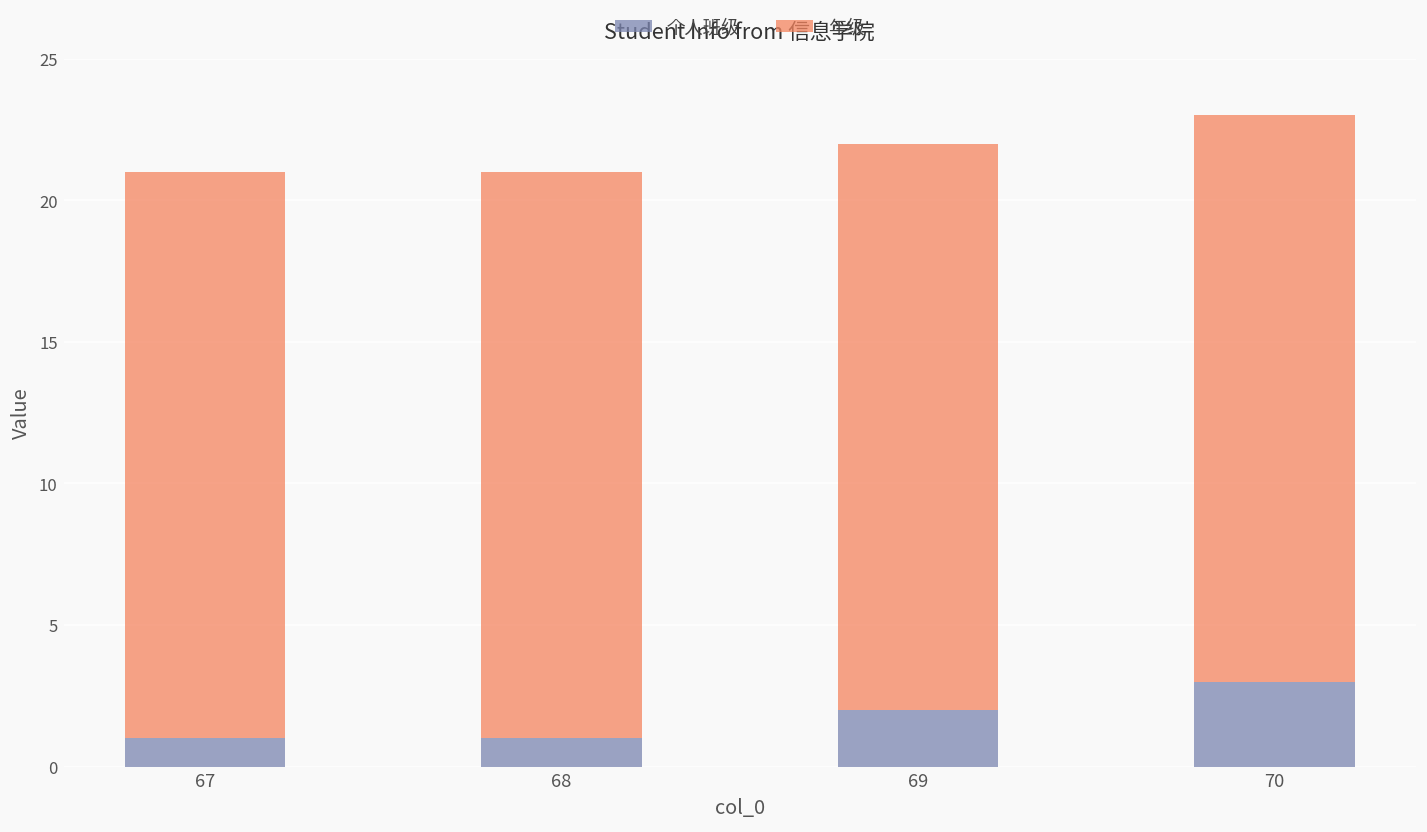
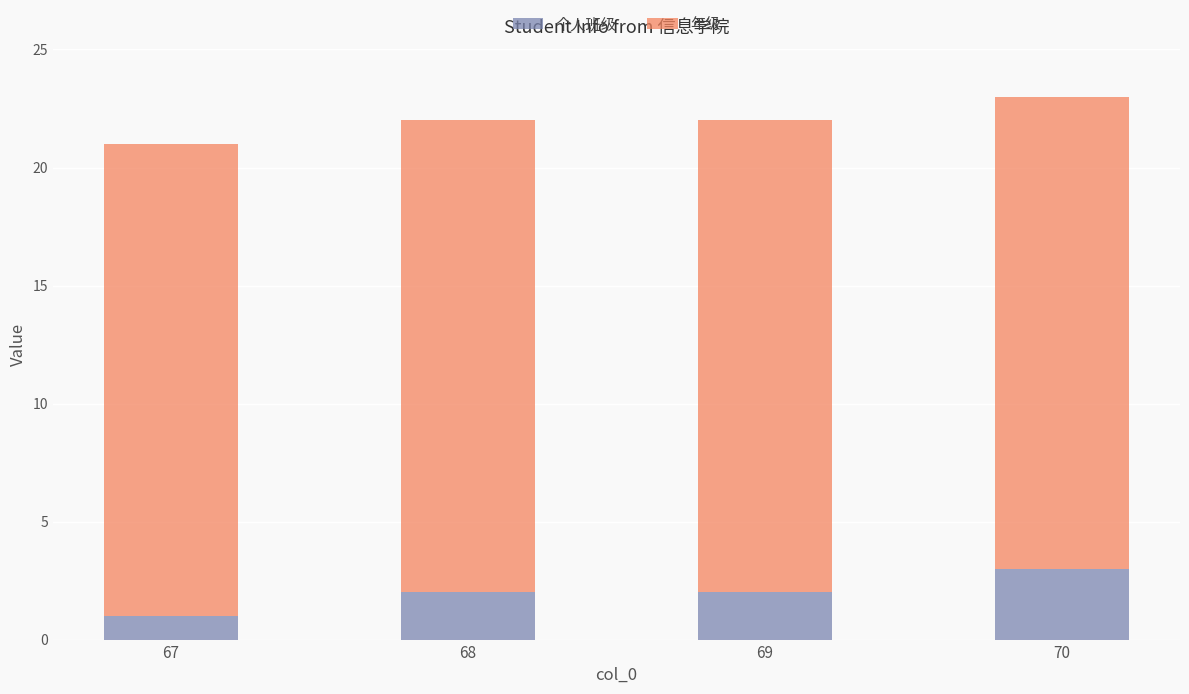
  {
    "个人班级": {
      "67": 1,
-     "68": 1,
+     "68": 2,
      "69": 2,
      "70": 3
    },
    "年级": {
      "67": 20,
      "68": 20,
      "69": 20,
      "70": 20
    }
  }
